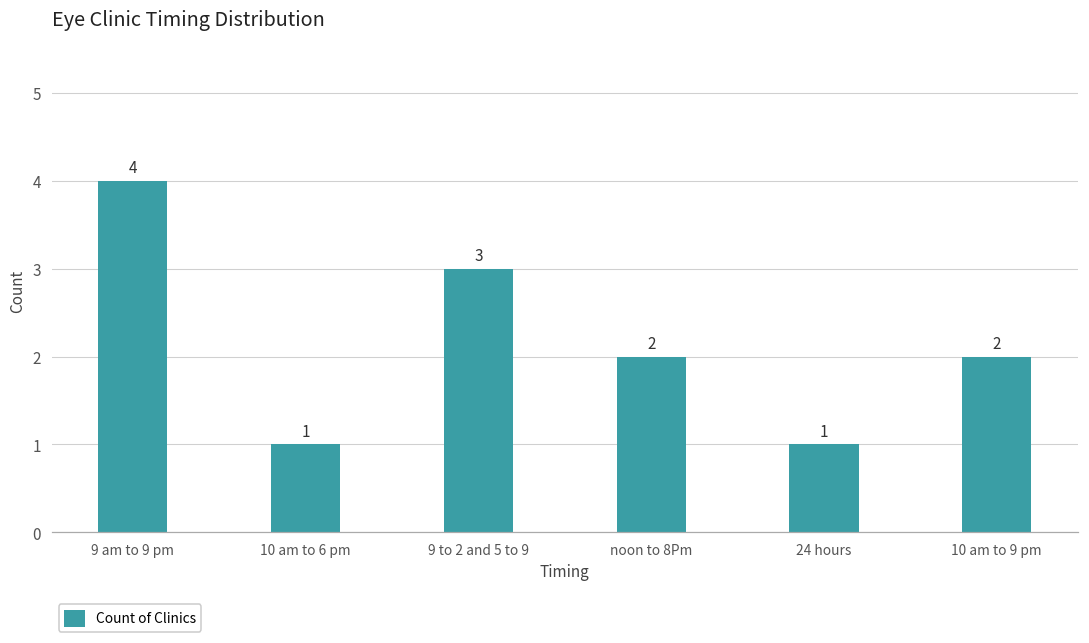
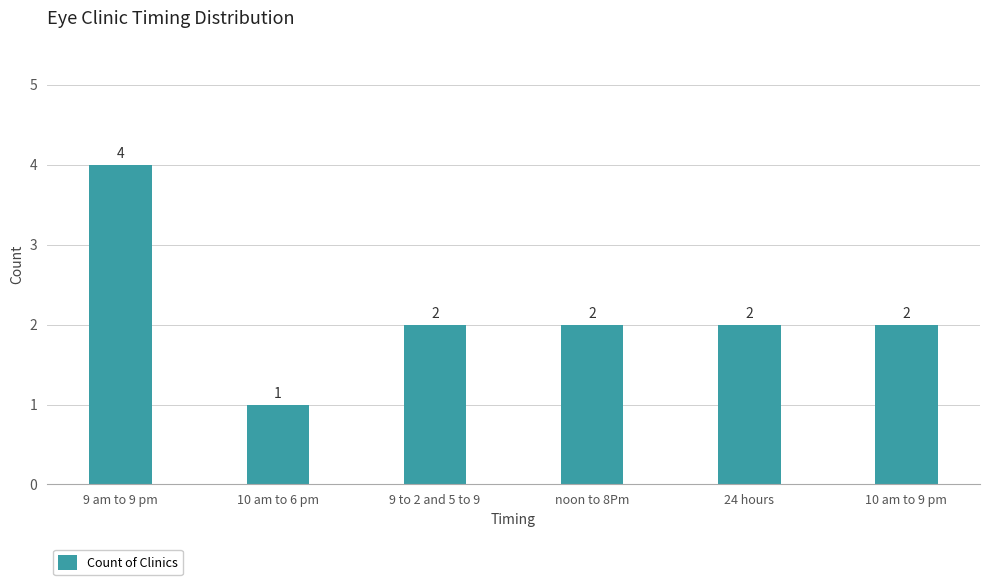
  {
    "9 am to 9 pm": 4,
    "10 am to 6 pm": 1,
-   "9 to 2 and 5 to 9": 3,
+   "9 to 2 and 5 to 9": 2,
    "noon to 8Pm": 2,
-   "24 hours": 1,
+   "24 hours": 2,
    "10 am to 9 pm": 2
  }
